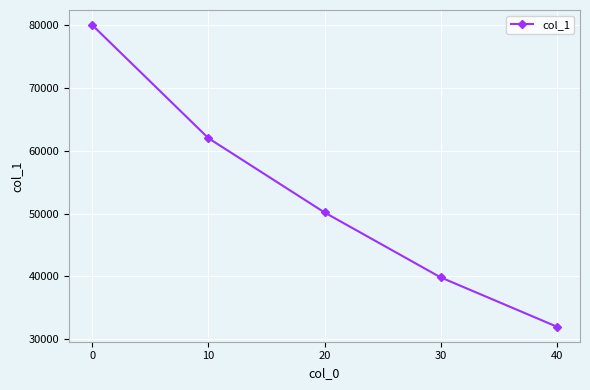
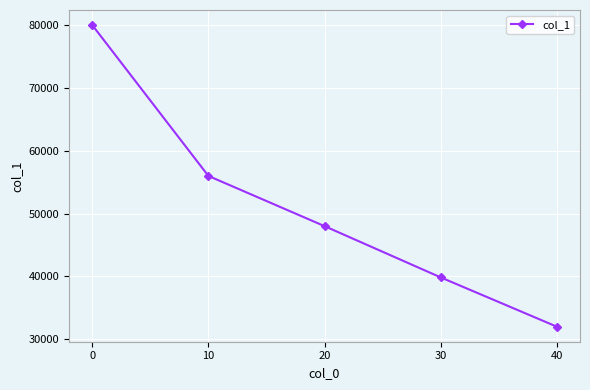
  {
    "0": 80000,
-   "10": 62000,
-   "20": 50000,
+   "10": 56000,
+   "20": 48000,
    "30": 40000,
    "40": 32000
  }
